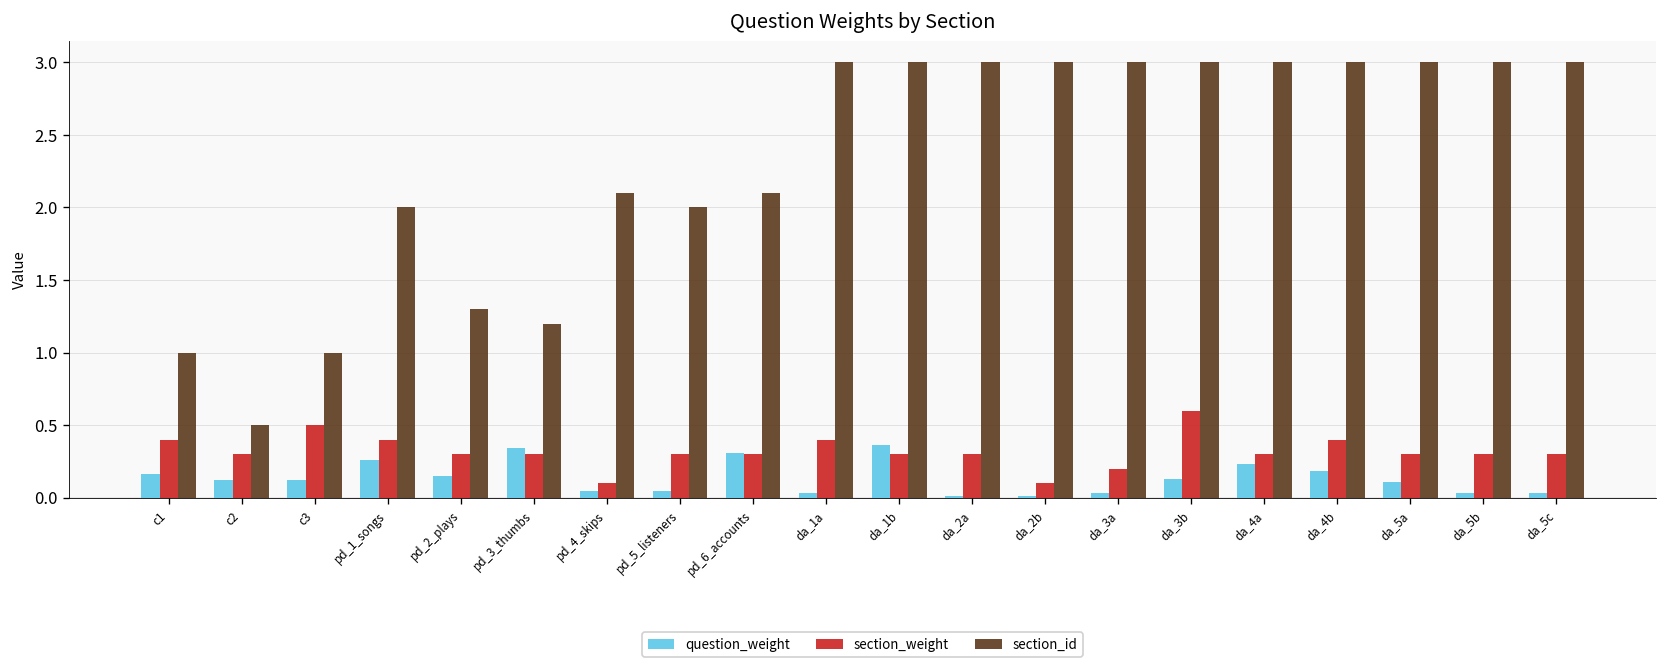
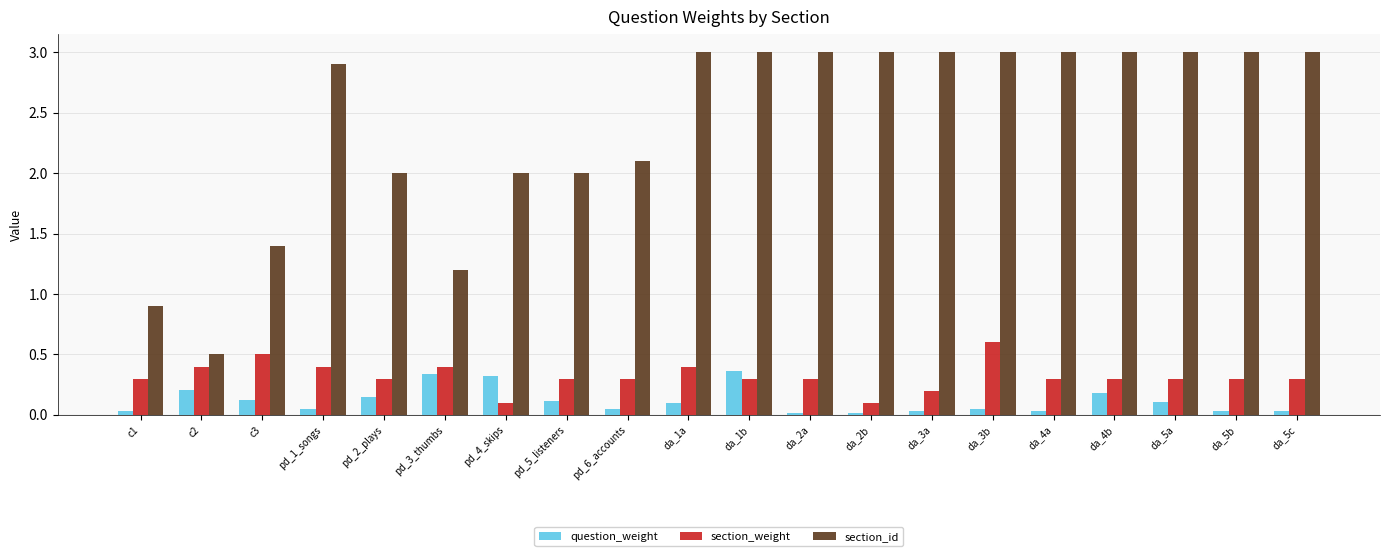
  {
    "question_weight": {
-     "c1": 0.16,
-     "c2": 0.12,
+     "c1": 0.03,
+     "c2": 0.21,
      "c3": 0.12,
-     "pd_1_songs": 0.26,
+     "pd_1_songs": 0.05,
      "pd_2_plays": 0.15,
      "pd_3_thumbs": 0.34,
-     "pd_4_skips": 0.05,
-     "pd_5_listeners": 0.05,
-     "pd_6_accounts": 0.31,
-     "da_1a": 0.03,
+     "pd_4_skips": 0.32,
+     "pd_5_listeners": 0.11,
+     "pd_6_accounts": 0.05,
+     "da_1a": 0.10,
      "da_1b": 0.36,
      "da_3a": 0.03,
-     "da_3b": 0.13,
-     "da_4a": 0.23,
+     "da_3b": 0.05,
+     "da_4a": 0.03,
      "da_4b": 0.18,
      "da_5a": 0.11,
      "da_5b": 0.03,
      "da_5c": 0.03
    },
    "section_weight": {
-     "c1": 0.4,
-     "c2": 0.3,
+     "c1": 0.3,
+     "c2": 0.4,
      "c3": 0.5,
      "pd_1_songs": 0.4,
      "pd_2_plays": 0.3,
-     "pd_3_thumbs": 0.3,
+     "pd_3_thumbs": 0.4,
      "pd_4_skips": 0.1,
      "pd_5_listeners": 0.3,
      "pd_6_accounts": 0.3,
      "da_1a": 0.4,
      "da_1b": 0.3,
      "da_2a": 0.3,
      "da_2b": 0.1,
      "da_3a": 0.2,
      "da_3b": 0.6,
      "da_4a": 0.3,
-     "da_4b": 0.4,
+     "da_4b": 0.3,
      "da_5a": 0.3,
      "da_5b": 0.3,
      "da_5c": 0.3
    },
    "section_id": {
-     "c1": 1.0,
+     "c1": 0.9,
      "c2": 0.5,
-     "c3": 1.0,
-     "pd_1_songs": 2.0,
-     "pd_2_plays": 1.3,
+     "c3": 1.4,
+     "pd_1_songs": 2.9,
+     "pd_2_plays": 2.0,
      "pd_3_thumbs": 1.2,
-     "pd_4_skips": 2.1,
+     "pd_4_skips": 2.0,
      "pd_5_listeners": 2.0,
      "pd_6_accounts": 2.1,
      "da_1a": 3.0,
      "da_1b": 3.0,
      "da_2a": 3.0,
      "da_2b": 3.0,
      "da_3a": 3.0,
      "da_3b": 3.0,
      "da_4a": 3.0,
      "da_4b": 3.0,
      "da_5a": 3.0,
      "da_5b": 3.0,
      "da_5c": 3.0
    }
  }
